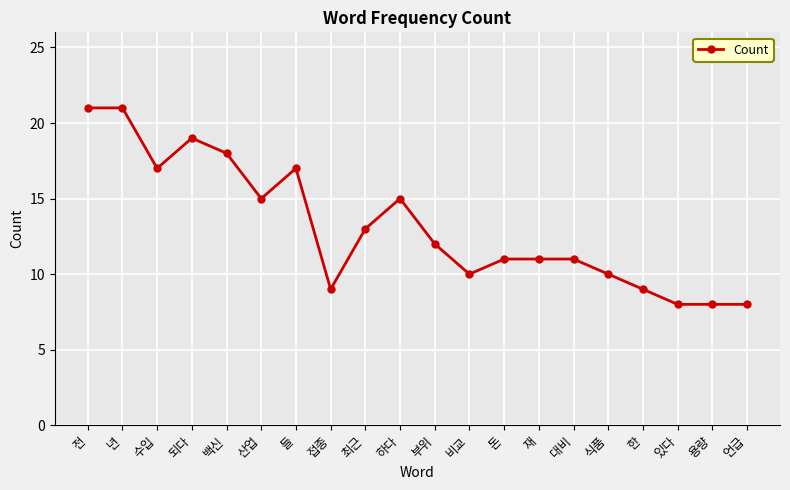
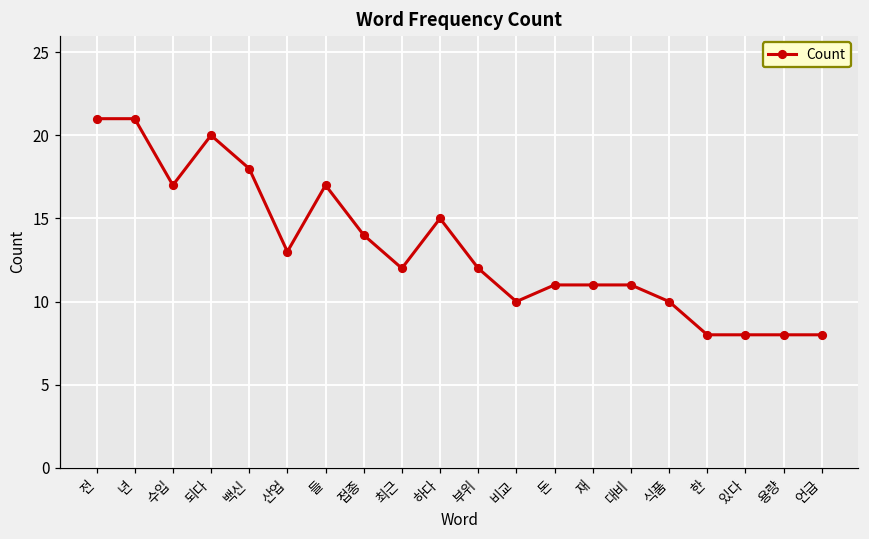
  {
    "전": 21,
    "년": 21,
    "수입": 17,
-   "되다": 19,
+   "되다": 20,
    "백신": 18,
-   "산업": 15,
+   "산업": 13,
    "들": 17,
-   "접종": 9,
-   "최근": 13,
+   "접종": 14,
+   "최근": 12,
    "하다": 15,
    "부위": 12,
    "비교": 10,
    "돈": 11,
    "재": 11,
    "대비": 11,
    "식품": 10,
-   "한": 9,
+   "한": 8,
    "있다": 8,
    "용량": 8,
    "언급": 8
  }
